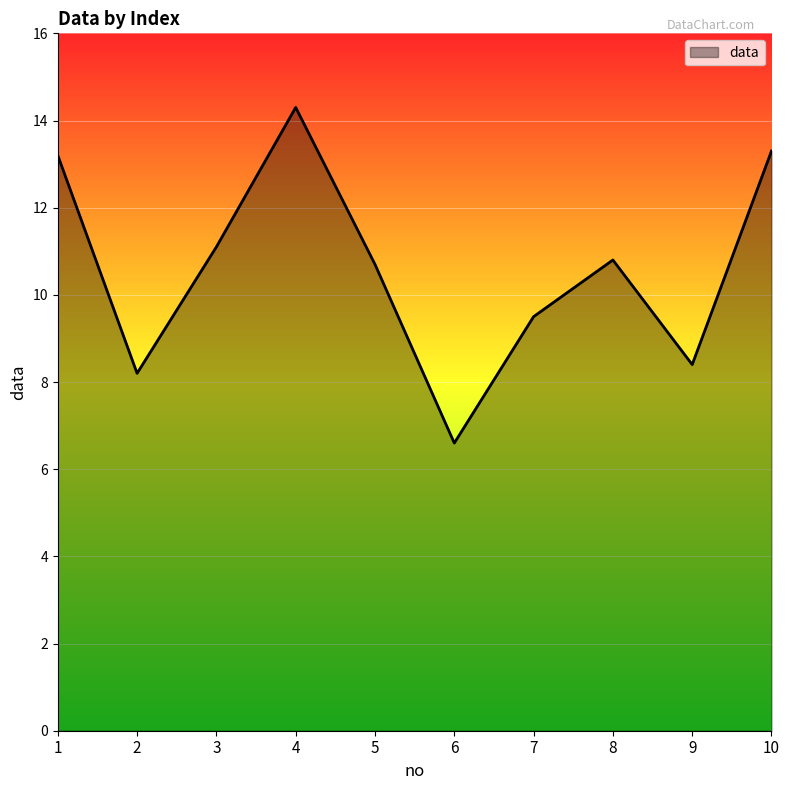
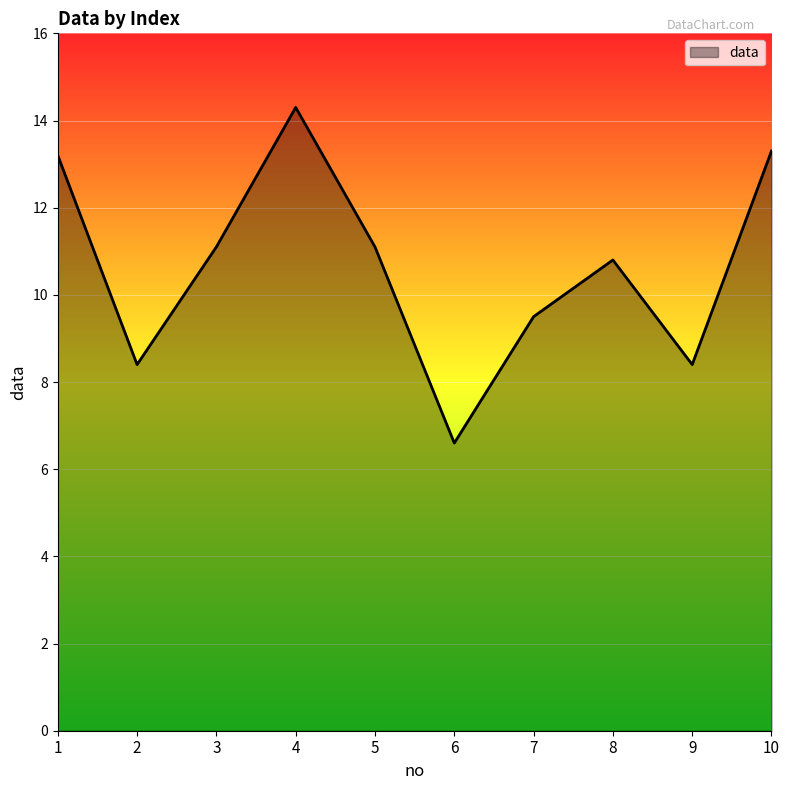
  {
    "1": 13.2,
-   "2": 8.2,
+   "2": 8.4,
    "3": 11.1,
    "4": 14.3,
-   "5": 10.7,
+   "5": 11.1,
    "6": 6.6,
    "7": 9.5,
    "8": 10.8,
    "9": 8.4,
    "10": 13.3
  }
